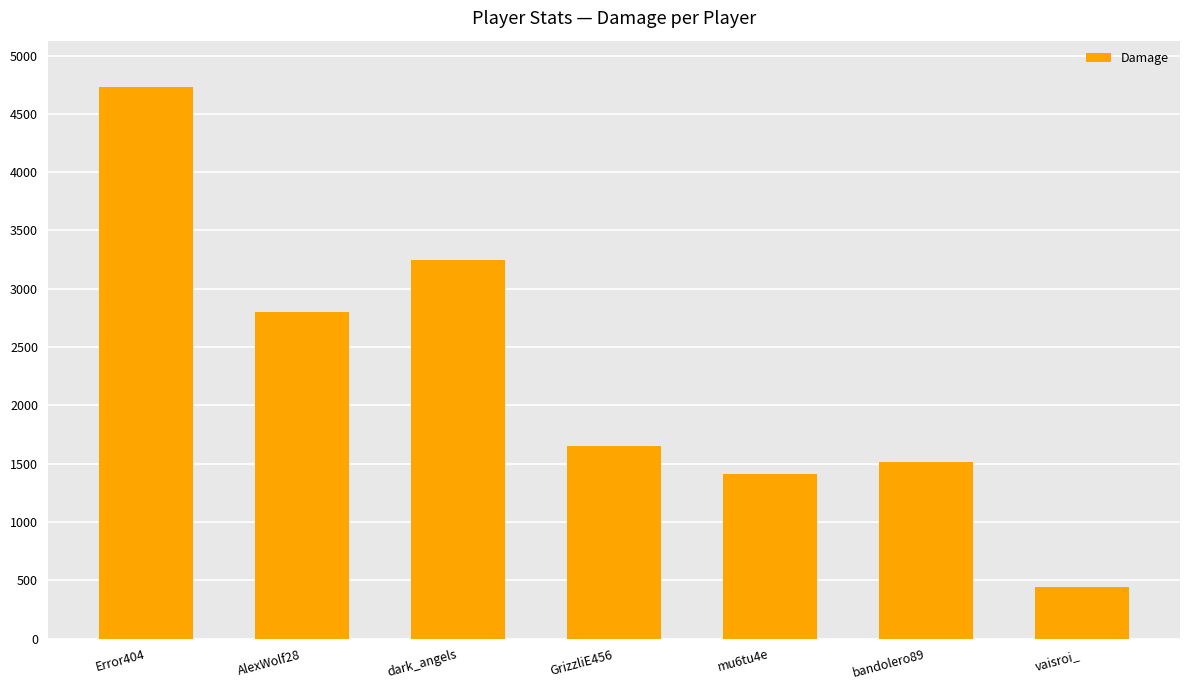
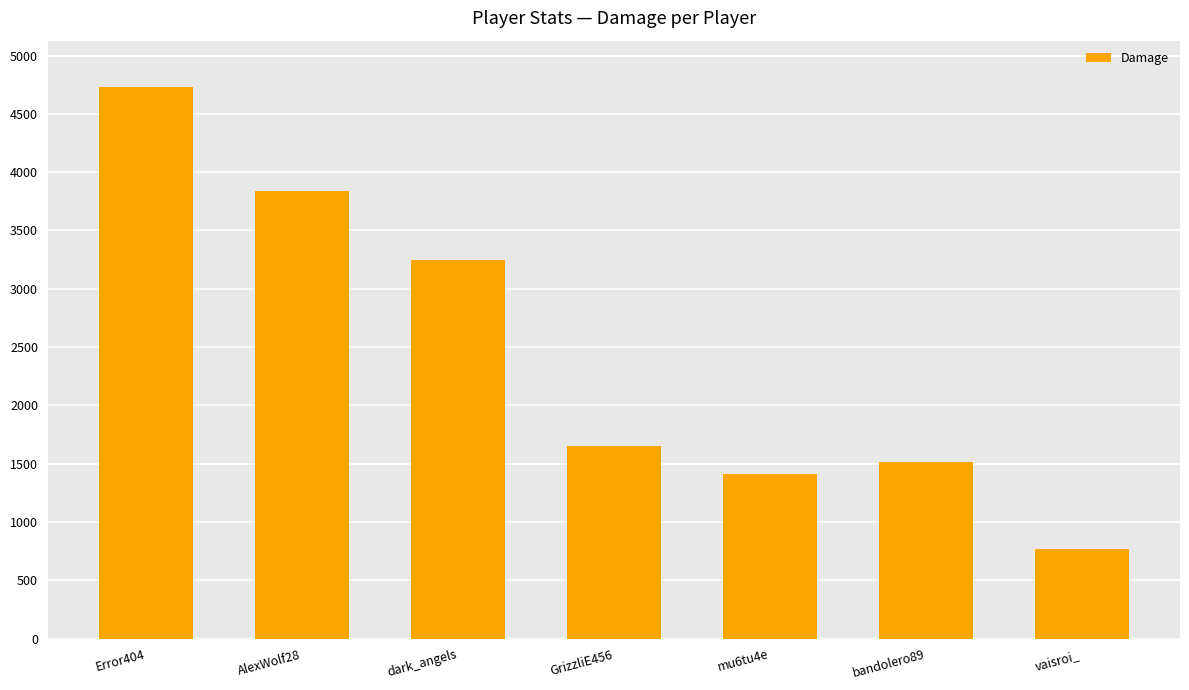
  {
    "Error404": 4730,
-   "AlexWolf28": 2800,
+   "AlexWolf28": 3840,
    "dark_angels": 3250,
    "GrizzliE456": 1650,
    "mu6tu4e": 1420,
    "bandolero89": 1510,
-   "vaisroi_": 450
+   "vaisroi_": 770
  }
